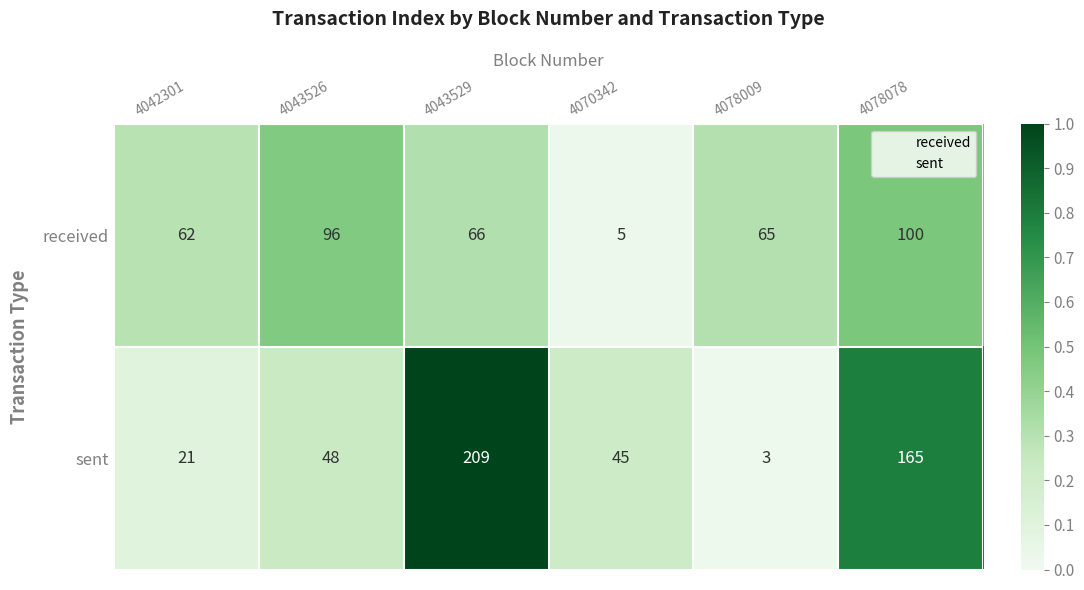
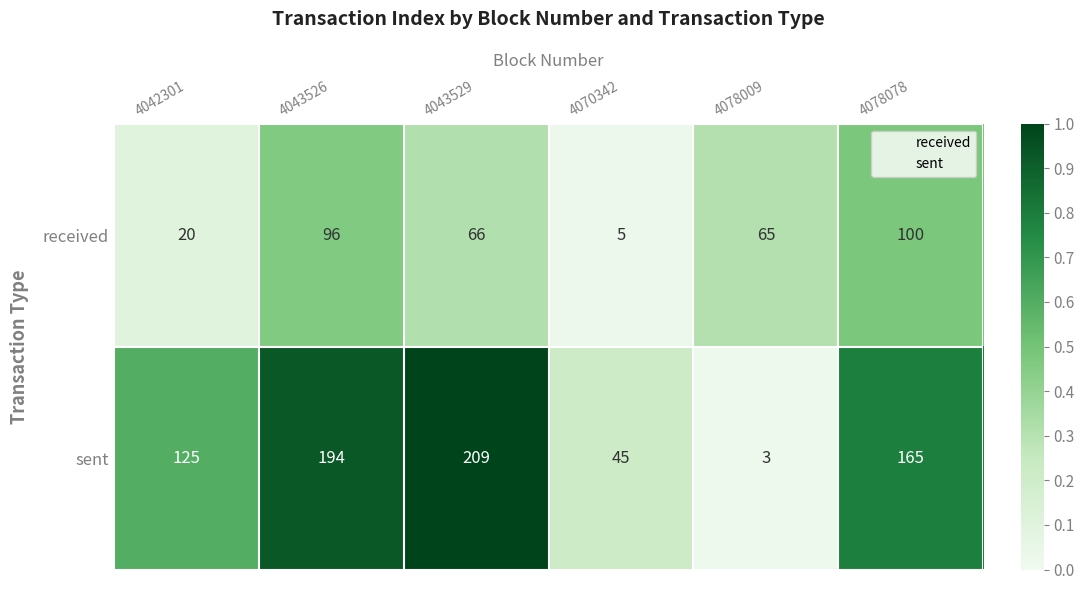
  {
    "received": {
-     "4042301": 62,
+     "4042301": 20,
      "4043526": 96,
      "4043529": 66,
      "4070342": 5,
      "4078009": 65,
      "4078078": 100
    },
    "sent": {
-     "4042301": 21,
-     "4043526": 48,
+     "4042301": 125,
+     "4043526": 194,
      "4043529": 209,
      "4070342": 45,
      "4078009": 3,
      "4078078": 165
    }
  }
